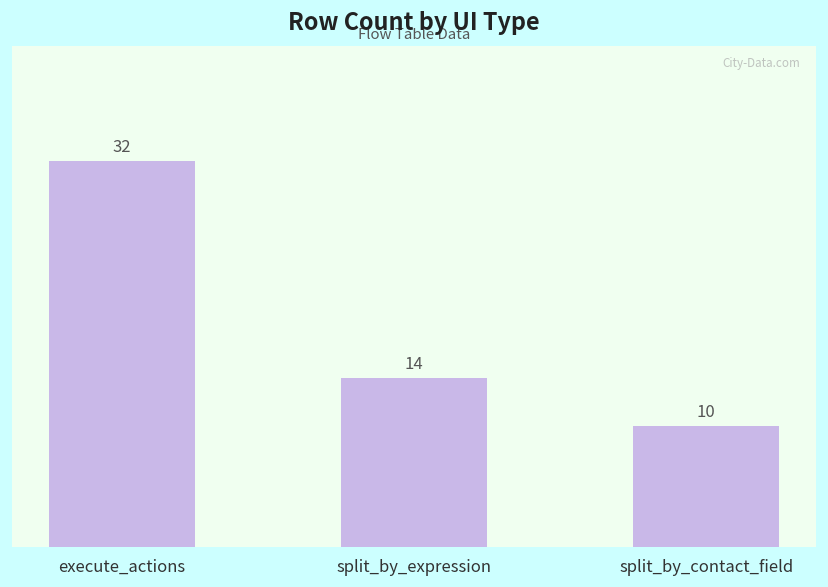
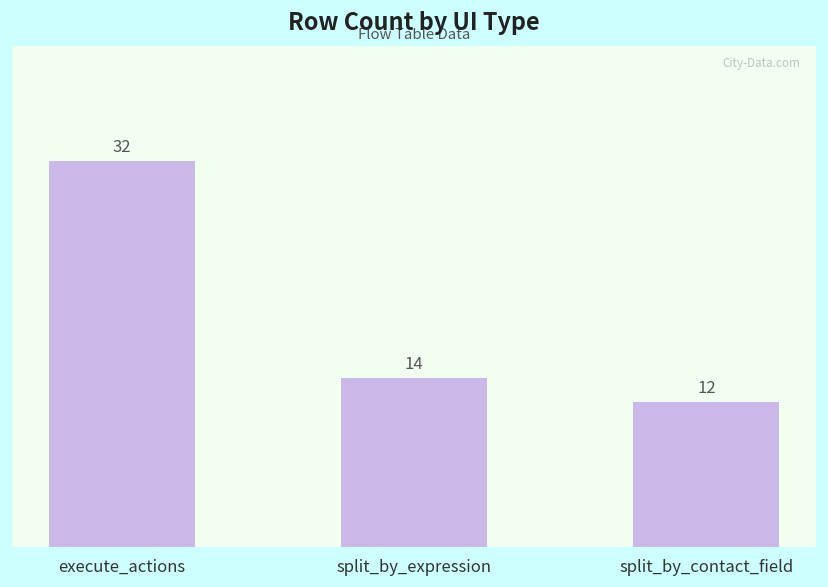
  {
    "execute_actions": 32,
    "split_by_expression": 14,
-   "split_by_contact_field": 10
+   "split_by_contact_field": 12
  }
